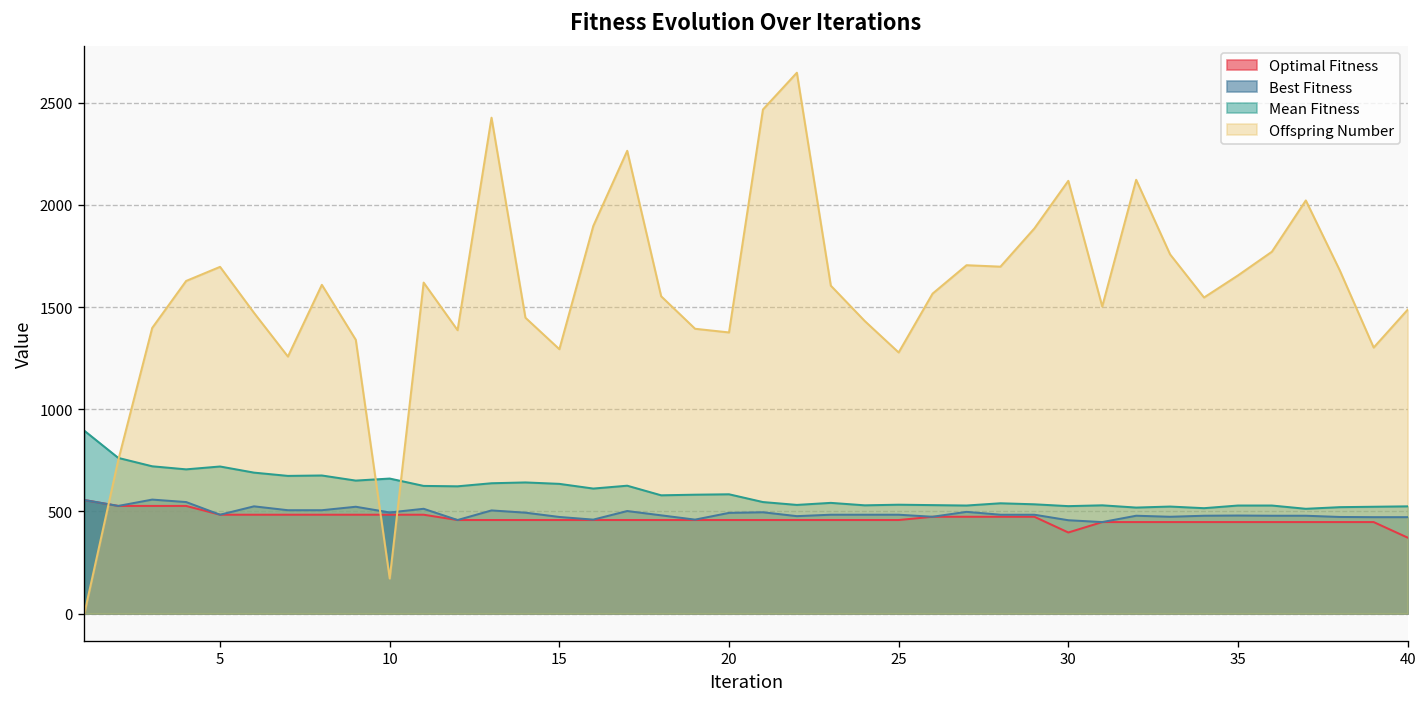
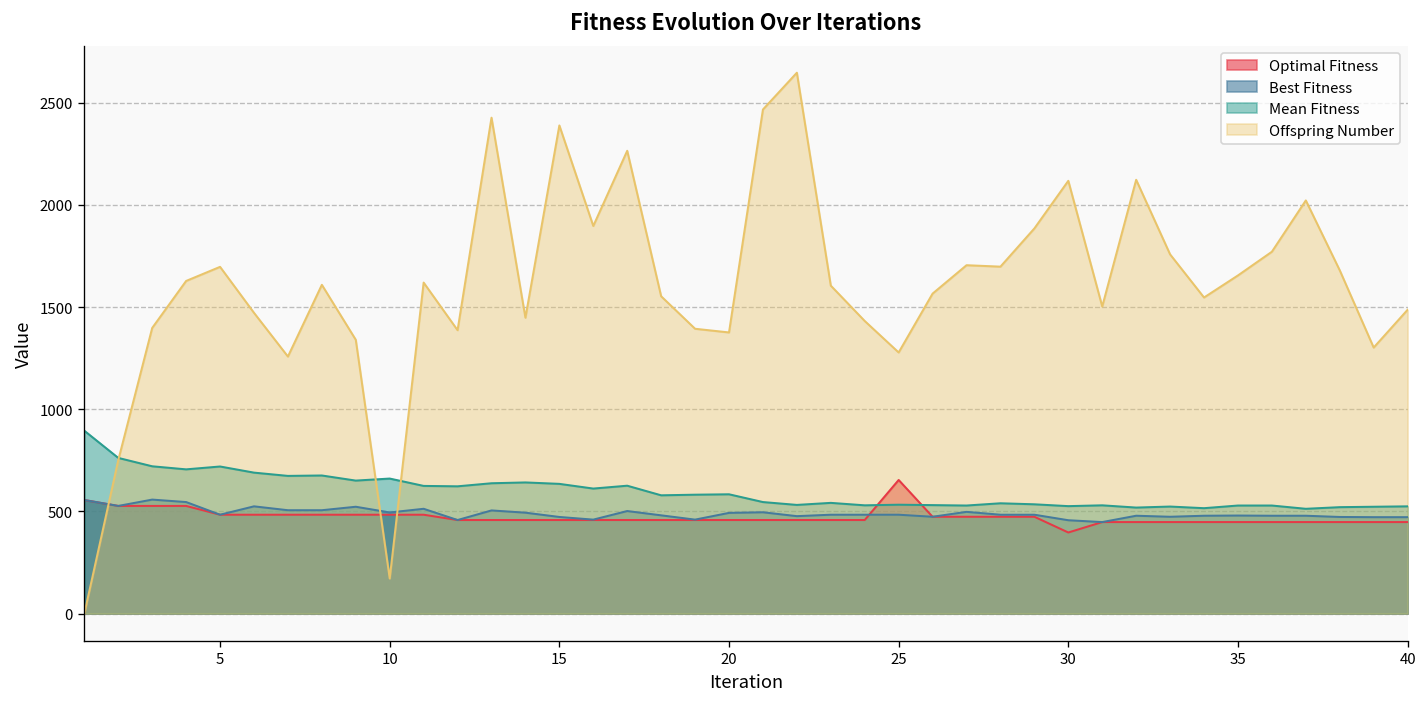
  {
    "Optimal Fitness": {
      "15": 460,
      "20": 460,
-     "25": 460,
+     "25": 650,
      "30": 400,
      "35": 450,
-     "40": 370
+     "40": 450
    },
    "Offspring Number": {
      "5": 1700,
      "10": 170,
-     "15": 1290,
+     "15": 2390,
      "20": 1380,
      "25": 1280,
      "30": 2120,
      "35": 1660,
      "40": 1490
    }
  }
